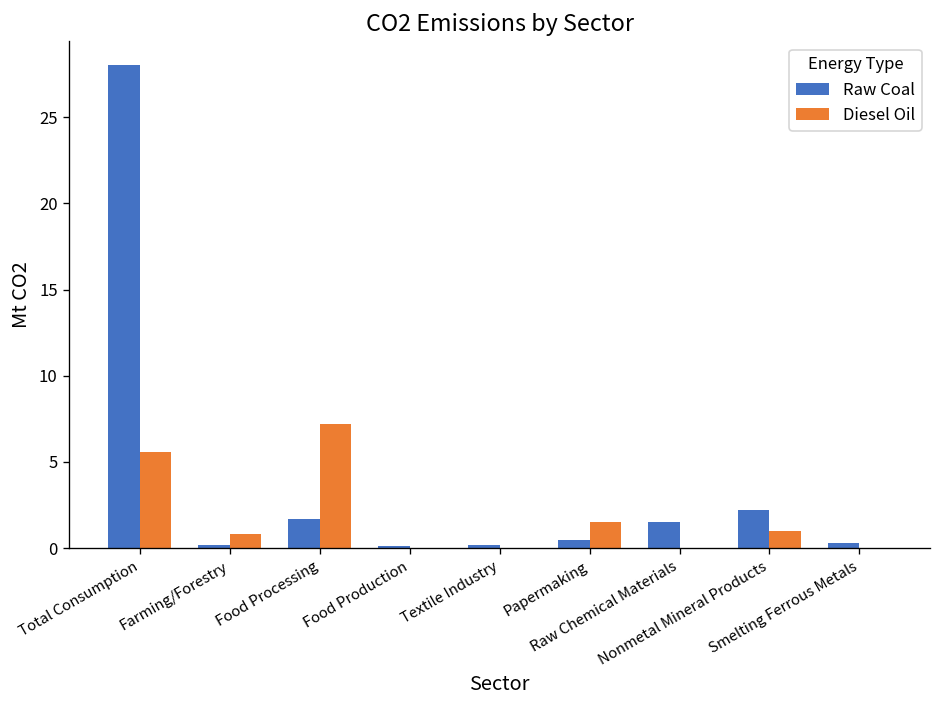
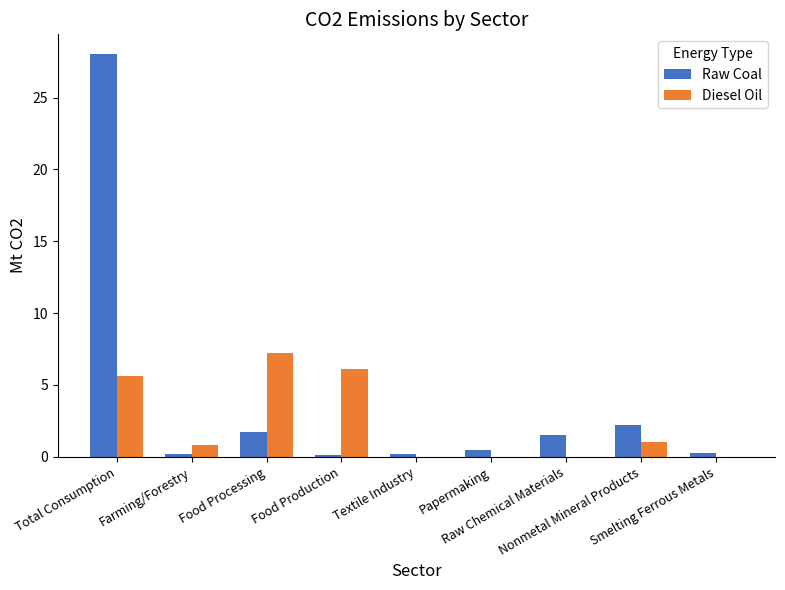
  {
    "Raw Coal": {
      "Total Consumption": 28.0,
      "Farming/Forestry": 0.2,
      "Food Processing": 1.7,
      "Textile Industry": 0.2,
      "Papermaking": 0.5,
      "Raw Chemical Materials": 1.5,
      "Nonmetal Mineral Products": 2.2,
      "Smelting Ferrous Metals": 0.3
    },
    "Diesel Oil": {
      "Total Consumption": 5.6,
      "Farming/Forestry": 0.8,
      "Food Processing": 7.2,
-     "Food Production": 0.0,
+     "Food Production": 6.1,
      "Textile Industry": 0.0,
-     "Papermaking": 1.5,
+     "Papermaking": 0.0,
      "Raw Chemical Materials": 0.0,
      "Nonmetal Mineral Products": 1.0,
      "Smelting Ferrous Metals": 0.0
    }
  }
